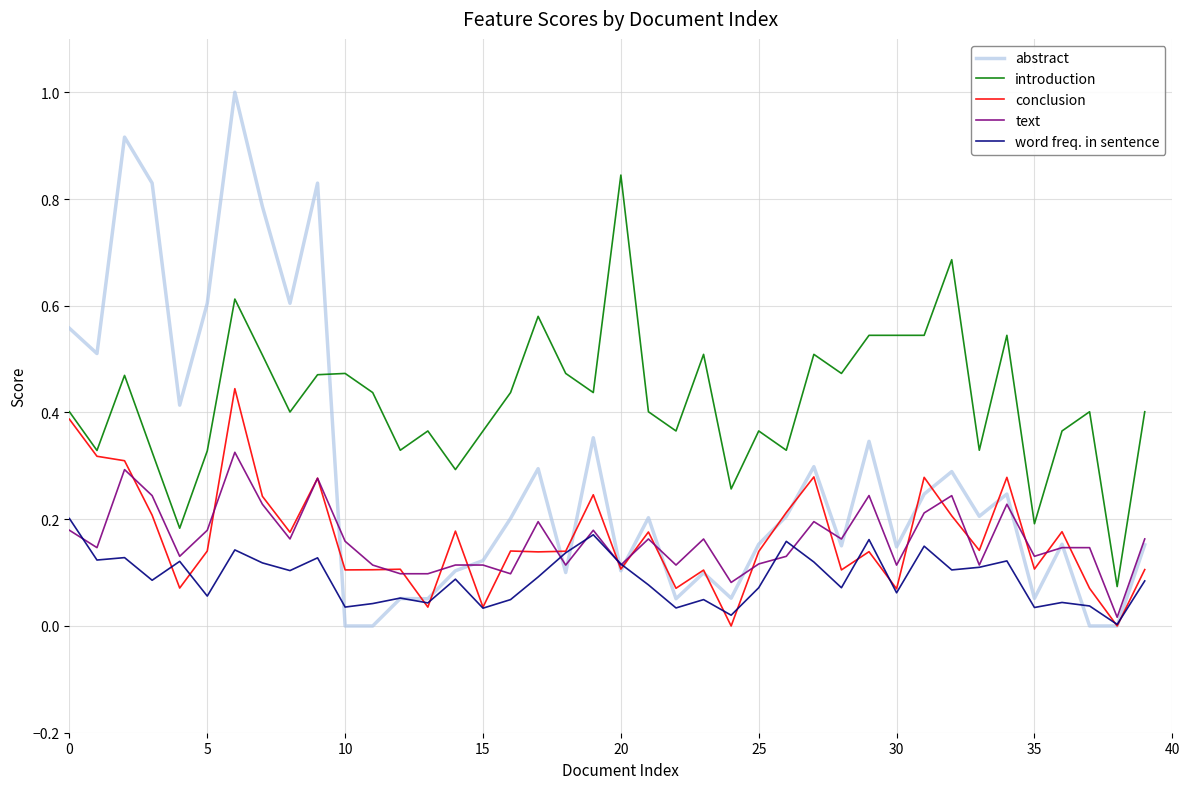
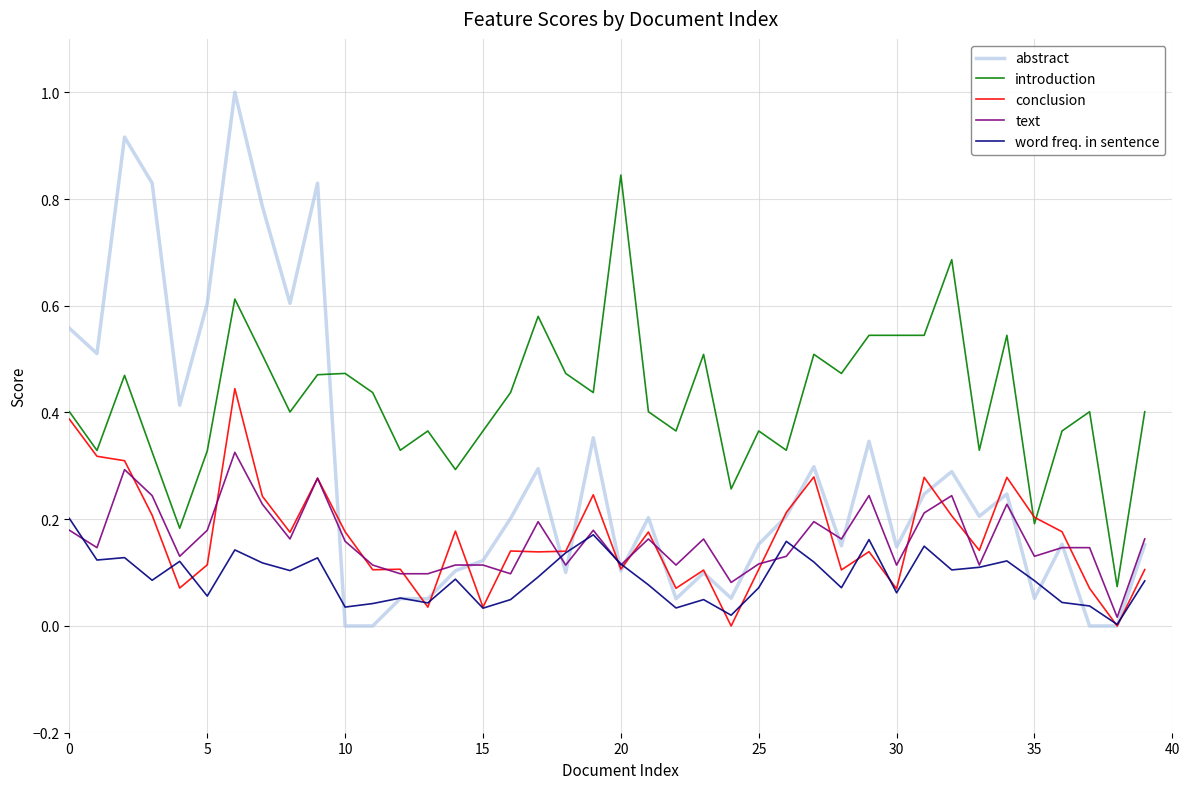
  {
    "abstract": {
      "0": 0.56,
      "5": 0.60,
      "10": 0.00,
      "15": 0.12,
      "25": 0.15,
      "30": 0.15,
      "35": 0.05
    },
    "introduction": {
      "0": 0.40,
      "5": 0.33,
      "10": 0.47,
      "15": 0.37,
      "20": 0.84,
      "25": 0.37,
      "30": 0.54,
      "35": 0.19
    },
    "conclusion": {
      "0": 0.39,
-     "5": 0.14,
-     "10": 0.11,
-     "25": 0.14,
+     "5": 0.11,
+     "10": 0.18,
+     "25": 0.11,
      "30": 0.07,
-     "35": 0.11
+     "35": 0.20
    },
    "text": {
      "0": 0.18,
      "5": 0.18,
      "10": 0.16,
      "15": 0.11,
      "25": 0.12,
      "30": 0.11,
      "35": 0.13
    },
    "word freq. in sentence": {
      "0": 0.20,
      "5": 0.06,
      "10": 0.04,
      "25": 0.07,
      "30": 0.06,
-     "35": 0.03
+     "35": 0.08
    }
  }
